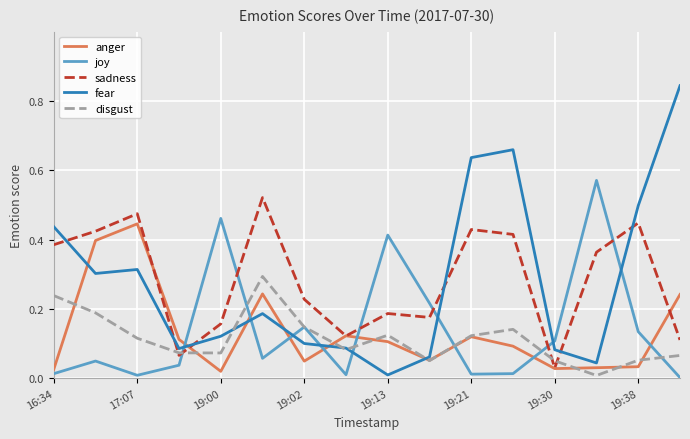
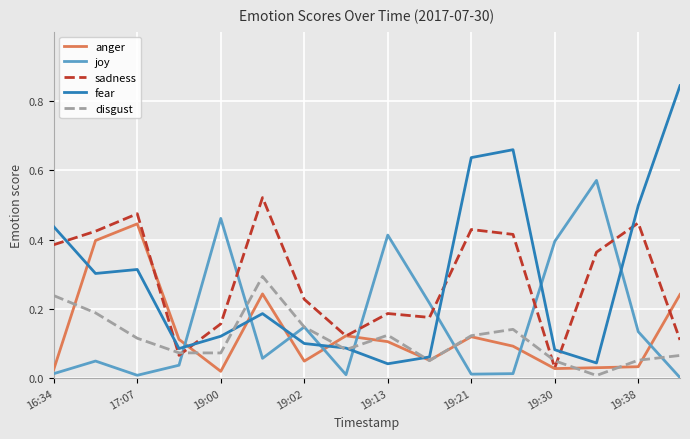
  {
    "anger": {
      "16:34": 0.03,
      "17:07": 0.45,
      "19:00": 0.02,
      "19:02": 0.05,
      "19:13": 0.11,
      "19:38": 0.03
    },
    "joy": {
      "16:34": 0.01,
      "17:07": 0.01,
      "19:00": 0.46,
      "19:13": 0.41,
      "19:21": 0.01,
-     "19:30": 0.11,
+     "19:30": 0.39,
      "19:38": 0.13
    },
    "sadness": {
      "16:34": 0.39,
      "17:07": 0.47,
      "19:00": 0.16,
      "19:02": 0.23,
      "19:13": 0.19,
      "19:21": 0.43,
      "19:38": 0.45
    },
    "fear": {
      "16:34": 0.44,
      "17:07": 0.31,
      "19:00": 0.12,
      "19:02": 0.10,
-     "19:13": 0.01,
+     "19:13": 0.04,
      "19:21": 0.64,
      "19:30": 0.08,
      "19:38": 0.50
    },
    "disgust": {
      "16:34": 0.24,
      "17:07": 0.12,
      "19:00": 0.07,
      "19:13": 0.12,
      "19:30": 0.05,
      "19:38": 0.05
    }
  }
